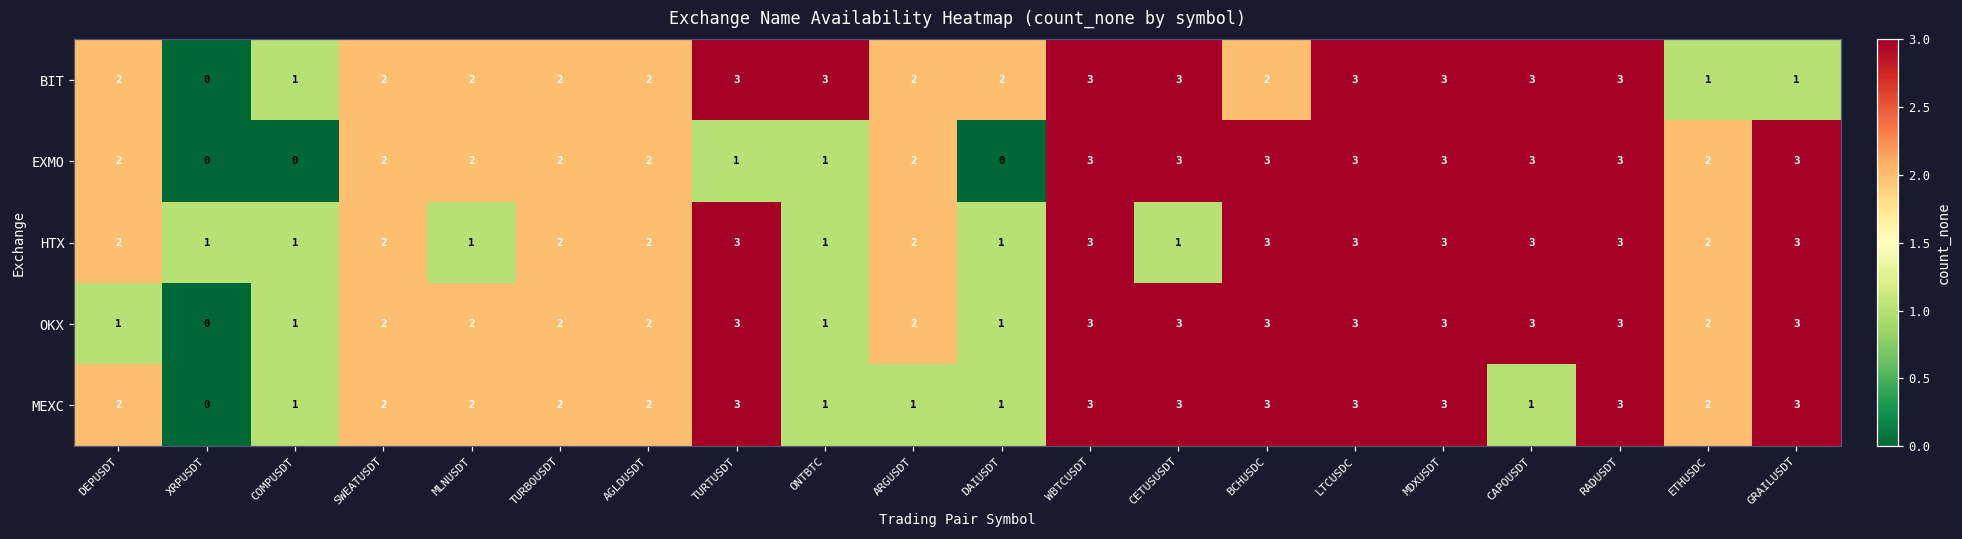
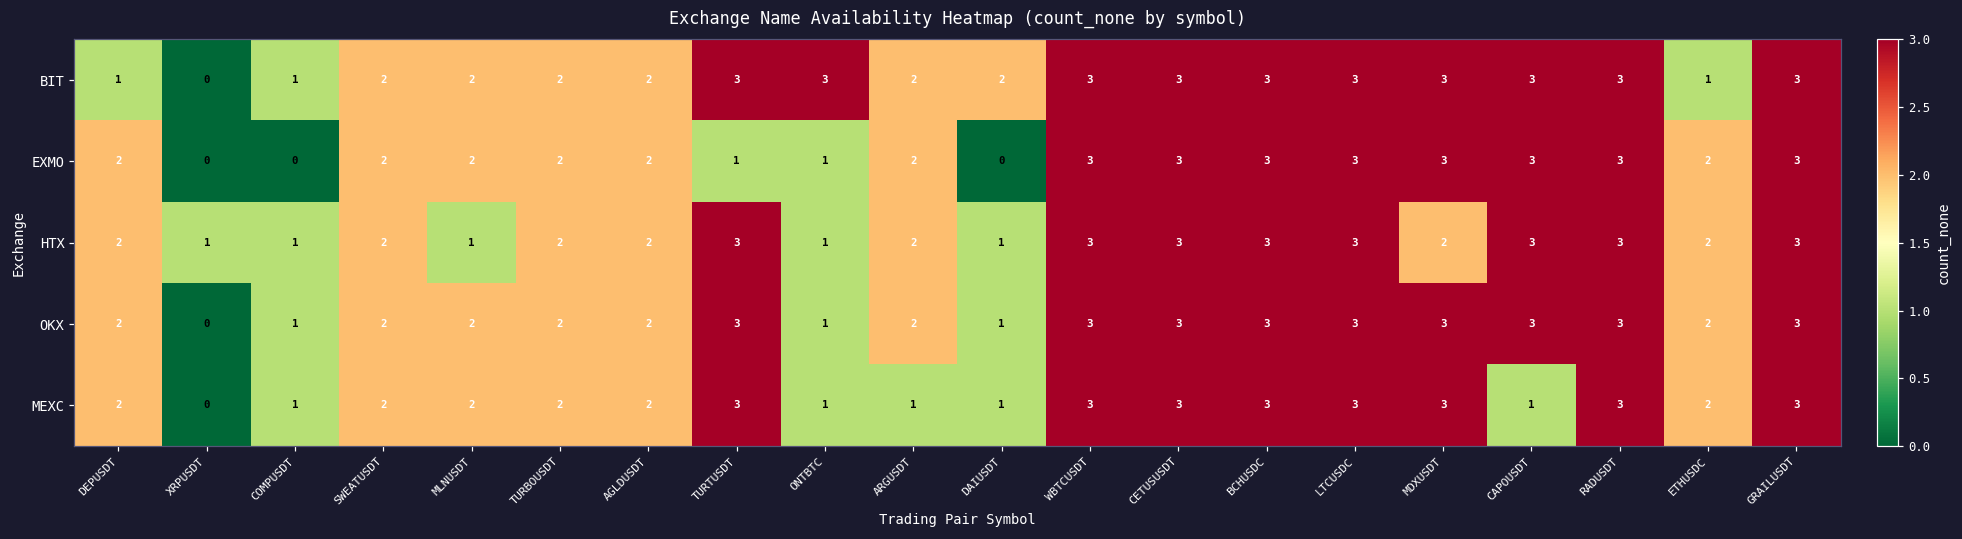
  {
    "BIT": {
-     "DEPUSDT": 2,
+     "DEPUSDT": 1,
      "XRPUSDT": 0,
      "COMPUSDT": 1,
      "SWEATUSDT": 2,
      "MLNUSDT": 2,
      "TURBOUSDT": 2,
      "AGLDUSDT": 2,
      "TURTUSDT": 3,
      "ONTBTC": 3,
      "ARGUSDT": 2,
      "DAIUSDT": 2,
      "WBTCUSDT": 3,
      "CETUSUSDT": 3,
-     "BCHUSDC": 2,
+     "BCHUSDC": 3,
      "LTCUSDC": 3,
      "MDXUSDT": 3,
      "CAPOUSDT": 3,
      "RADUSDT": 3,
      "ETHUSDC": 1,
-     "GRAILUSDT": 1
+     "GRAILUSDT": 3
    },
    "EXMO": {
      "DEPUSDT": 2,
      "XRPUSDT": 0,
      "COMPUSDT": 0,
      "SWEATUSDT": 2,
      "MLNUSDT": 2,
      "TURBOUSDT": 2,
      "AGLDUSDT": 2,
      "TURTUSDT": 1,
      "ONTBTC": 1,
      "ARGUSDT": 2,
      "DAIUSDT": 0,
      "WBTCUSDT": 3,
      "CETUSUSDT": 3,
      "BCHUSDC": 3,
      "LTCUSDC": 3,
      "MDXUSDT": 3,
      "CAPOUSDT": 3,
      "RADUSDT": 3,
      "ETHUSDC": 2,
      "GRAILUSDT": 3
    },
    "HTX": {
      "DEPUSDT": 2,
      "XRPUSDT": 1,
      "COMPUSDT": 1,
      "SWEATUSDT": 2,
      "MLNUSDT": 1,
      "TURBOUSDT": 2,
      "AGLDUSDT": 2,
      "TURTUSDT": 3,
      "ONTBTC": 1,
      "ARGUSDT": 2,
      "DAIUSDT": 1,
      "WBTCUSDT": 3,
-     "CETUSUSDT": 1,
+     "CETUSUSDT": 3,
      "BCHUSDC": 3,
      "LTCUSDC": 3,
-     "MDXUSDT": 3,
+     "MDXUSDT": 2,
      "CAPOUSDT": 3,
      "RADUSDT": 3,
      "ETHUSDC": 2,
      "GRAILUSDT": 3
    },
    "OKX": {
-     "DEPUSDT": 1,
+     "DEPUSDT": 2,
      "XRPUSDT": 0,
      "COMPUSDT": 1,
      "SWEATUSDT": 2,
      "MLNUSDT": 2,
      "TURBOUSDT": 2,
      "AGLDUSDT": 2,
      "TURTUSDT": 3,
      "ONTBTC": 1,
      "ARGUSDT": 2,
      "DAIUSDT": 1,
      "WBTCUSDT": 3,
      "CETUSUSDT": 3,
      "BCHUSDC": 3,
      "LTCUSDC": 3,
      "MDXUSDT": 3,
      "CAPOUSDT": 3,
      "RADUSDT": 3,
      "ETHUSDC": 2,
      "GRAILUSDT": 3
    },
    "MEXC": {
      "DEPUSDT": 2,
      "XRPUSDT": 0,
      "COMPUSDT": 1,
      "SWEATUSDT": 2,
      "MLNUSDT": 2,
      "TURBOUSDT": 2,
      "AGLDUSDT": 2,
      "TURTUSDT": 3,
      "ONTBTC": 1,
      "ARGUSDT": 1,
      "DAIUSDT": 1,
      "WBTCUSDT": 3,
      "CETUSUSDT": 3,
      "BCHUSDC": 3,
      "LTCUSDC": 3,
      "MDXUSDT": 3,
      "CAPOUSDT": 1,
      "RADUSDT": 3,
      "ETHUSDC": 2,
      "GRAILUSDT": 3
    }
  }
